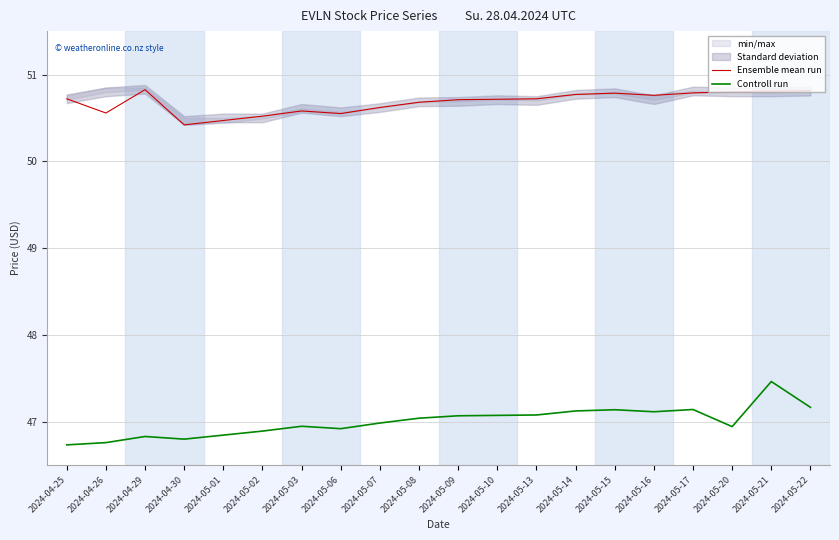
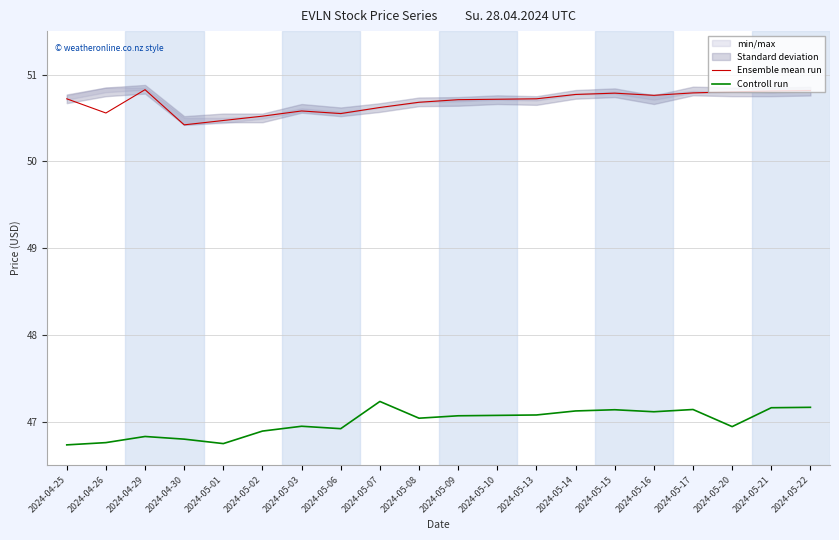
  {
    "Ensemble mean run": {
      "2024-04-25": 50.7,
      "2024-04-26": 50.6,
      "2024-04-30": 50.4,
      "2024-05-01": 50.5,
      "2024-05-03": 50.6
    },
    "Controll run": {
      "2024-04-25": 46.7,
      "2024-04-26": 46.8,
      "2024-04-29": 46.8,
      "2024-04-30": 46.8,
-     "2024-05-01": 46.8,
+     "2024-05-01": 46.7,
      "2024-05-02": 46.9,
      "2024-05-03": 46.9,
      "2024-05-06": 46.9,
-     "2024-05-07": 47.0,
+     "2024-05-07": 47.2,
      "2024-05-08": 47.0,
      "2024-05-09": 47.1,
      "2024-05-10": 47.1,
      "2024-05-13": 47.1,
      "2024-05-14": 47.1,
      "2024-05-15": 47.1,
      "2024-05-16": 47.1,
      "2024-05-17": 47.1,
      "2024-05-20": 46.9,
-     "2024-05-21": 47.5,
+     "2024-05-21": 47.2,
      "2024-05-22": 47.2
    }
  }
